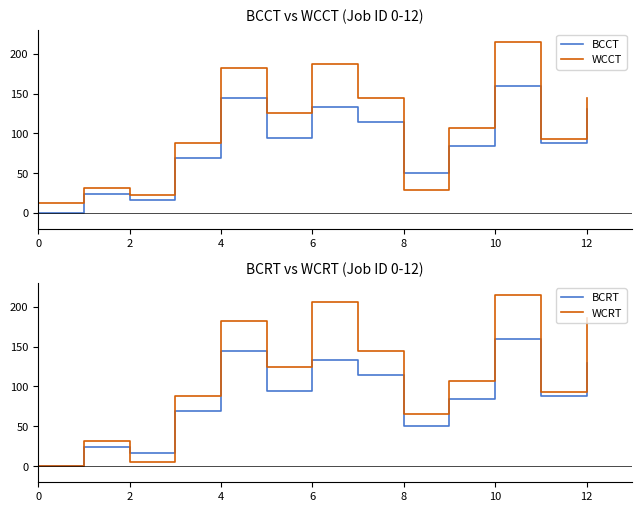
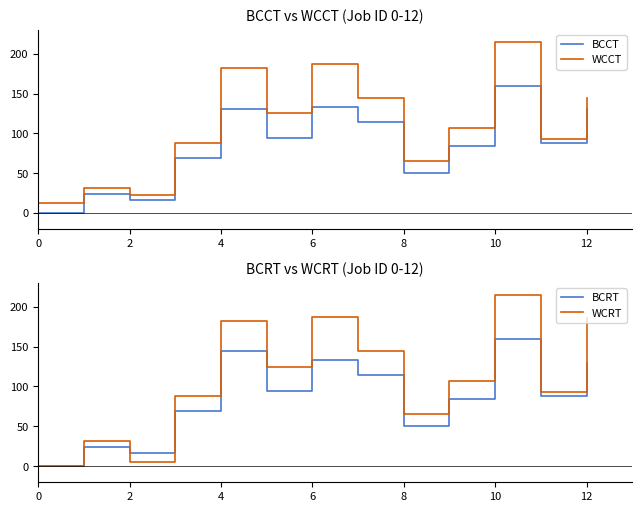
  {
    "BCCT vs WCCT (Job ID 0-12)": {
      "BCCT": {
        "0": 0,
        "2": 20,
-       "4": 140,
+       "4": 130,
        "6": 130,
        "8": 50,
        "10": 160,
        "12": 130
      },
      "WCCT": {
        "0": 10,
        "2": 20,
        "4": 180,
        "6": 190,
-       "8": 30,
+       "8": 70,
        "10": 220,
        "12": 150
      }
    },
    "BCRT vs WCRT (Job ID 0-12)": {
      "BCRT": {
        "2": 20,
        "4": 140,
        "6": 130,
        "8": 50,
        "10": 160,
        "12": 130
      },
      "WCRT": {
        "2": 10,
        "4": 180,
-       "6": 210,
+       "6": 190,
        "8": 70,
        "10": 220
      }
    }
  }
